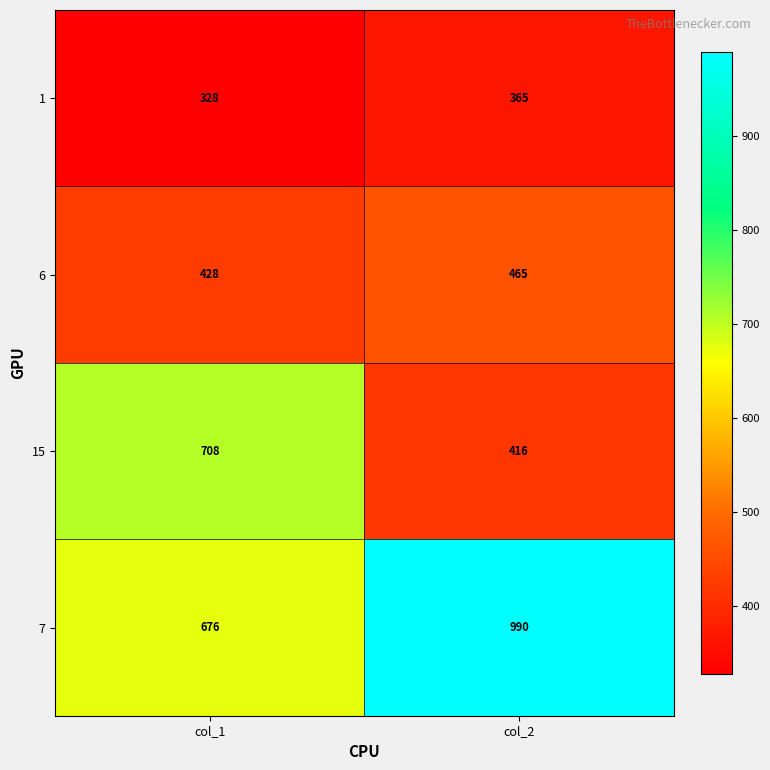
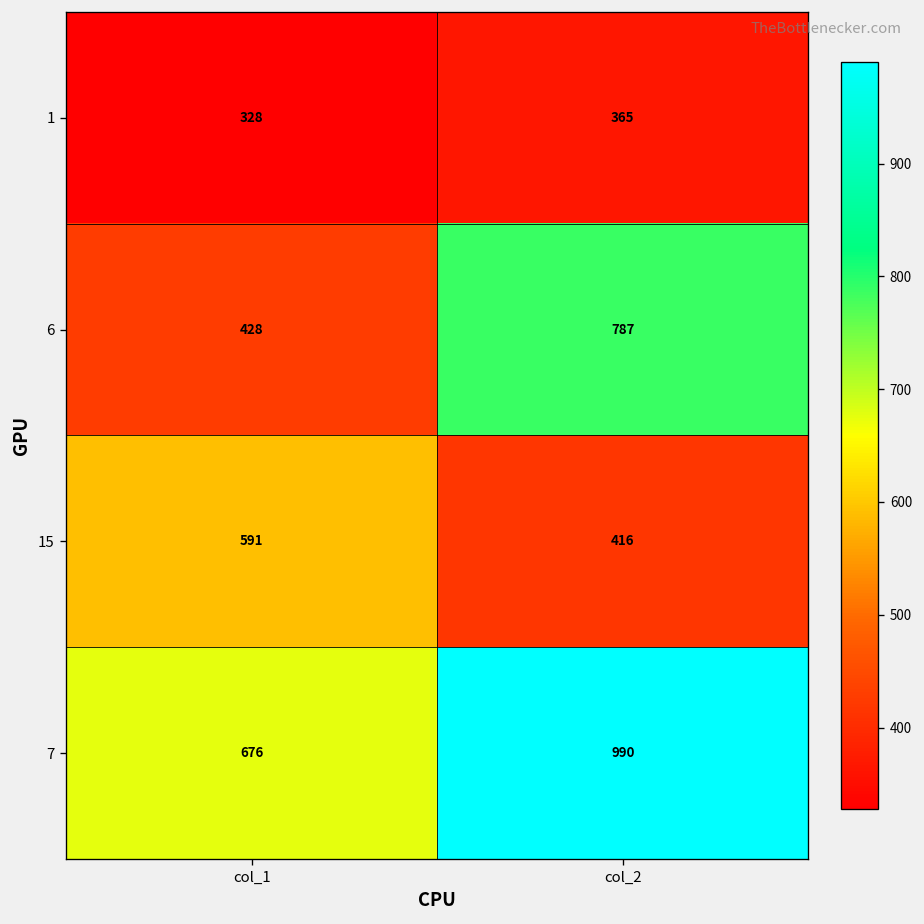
  {
    "1": {
      "col_1": 328,
      "col_2": 365
    },
    "6": {
      "col_1": 428,
-     "col_2": 465
+     "col_2": 787
    },
    "15": {
-     "col_1": 708,
+     "col_1": 591,
      "col_2": 416
    },
    "7": {
      "col_1": 676,
      "col_2": 990
    }
  }
